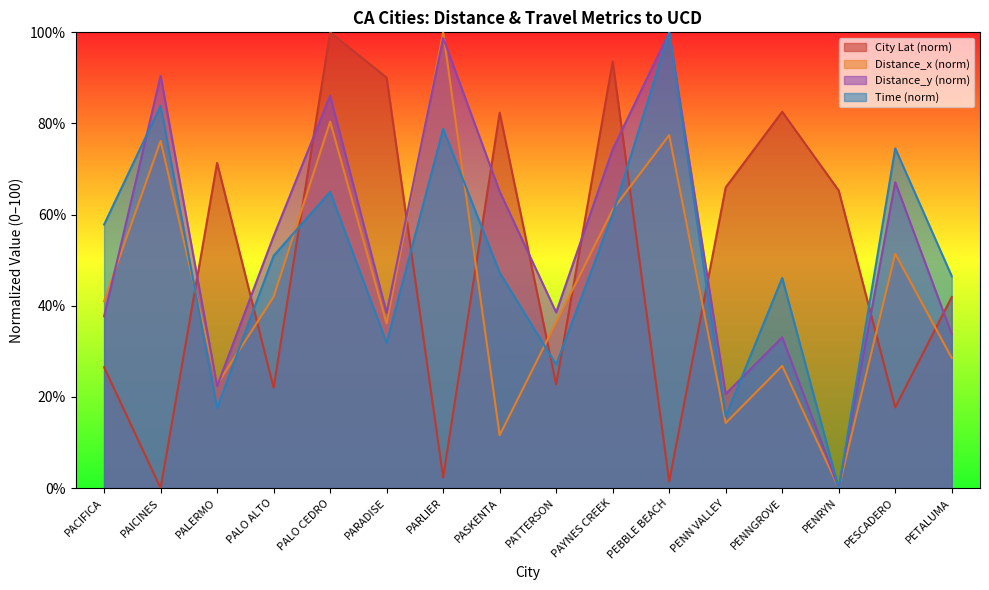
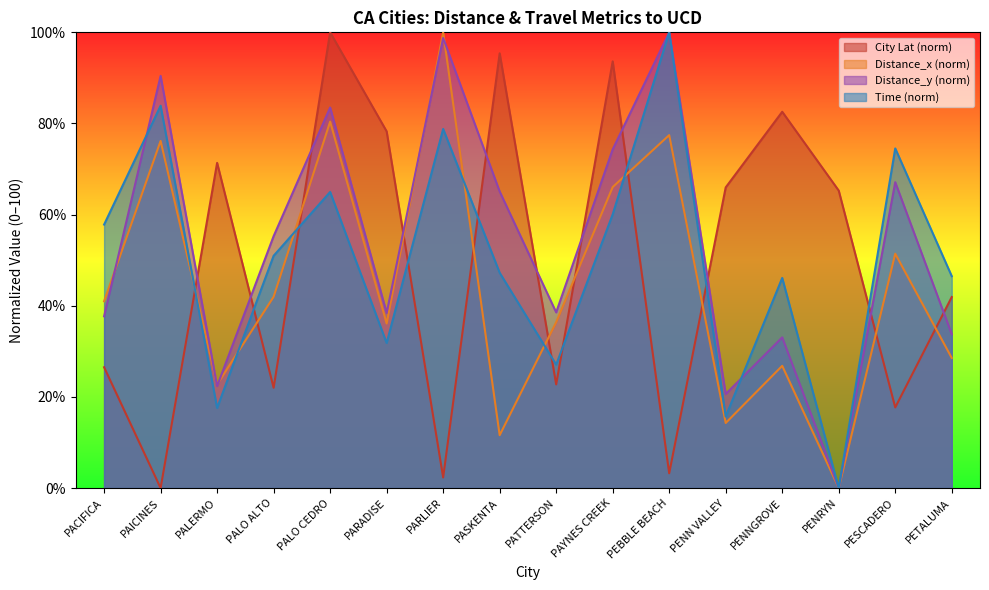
  {
    "City Lat (norm)": {
      "PACIFICA": "27%",
      "PAICINES": "0%",
      "PALERMO": "71%",
      "PALO ALTO": "22%",
      "PALO CEDRO": "100%",
-     "PARADISE": "90%",
+     "PARADISE": "78%",
      "PARLIER": "2%",
-     "PASKENTA": "82%",
+     "PASKENTA": "95%",
      "PATTERSON": "23%",
      "PAYNES CREEK": "94%",
-     "PEBBLE BEACH": "1%",
+     "PEBBLE BEACH": "3%",
      "PENN VALLEY": "66%",
      "PENNGROVE": "83%",
      "PENRYN": "65%",
      "PESCADERO": "18%",
      "PETALUMA": "42%"
    },
    "Distance_x (norm)": {
      "PACIFICA": "41%",
      "PAICINES": "76%",
      "PALO ALTO": "42%",
      "PALO CEDRO": "80%",
      "PARADISE": "36%",
      "PARLIER": "100%",
      "PASKENTA": "12%",
      "PATTERSON": "36%",
-     "PAYNES CREEK": "61%",
+     "PAYNES CREEK": "66%",
      "PEBBLE BEACH": "77%",
      "PENN VALLEY": "14%",
      "PENNGROVE": "27%",
      "PESCADERO": "51%",
      "PETALUMA": "29%"
    },
    "Distance_y (norm)": {
      "PACIFICA": "38%",
      "PAICINES": "90%",
      "PALO ALTO": "55%",
-     "PALO CEDRO": "86%",
+     "PALO CEDRO": "83%",
      "PARADISE": "38%",
      "PARLIER": "99%",
      "PASKENTA": "65%",
      "PATTERSON": "39%",
      "PAYNES CREEK": "74%",
      "PENN VALLEY": "21%",
      "PENNGROVE": "33%",
      "PESCADERO": "67%",
      "PETALUMA": "34%"
    },
    "Time (norm)": {
      "PACIFICA": "58%",
      "PAICINES": "84%",
      "PALERMO": "18%",
      "PALO ALTO": "51%",
      "PALO CEDRO": "65%",
      "PARADISE": "32%",
      "PARLIER": "79%",
      "PASKENTA": "47%",
      "PATTERSON": "27%",
      "PAYNES CREEK": "60%",
      "PENN VALLEY": "16%",
      "PENNGROVE": "46%",
      "PESCADERO": "75%",
      "PETALUMA": "46%"
    }
  }
